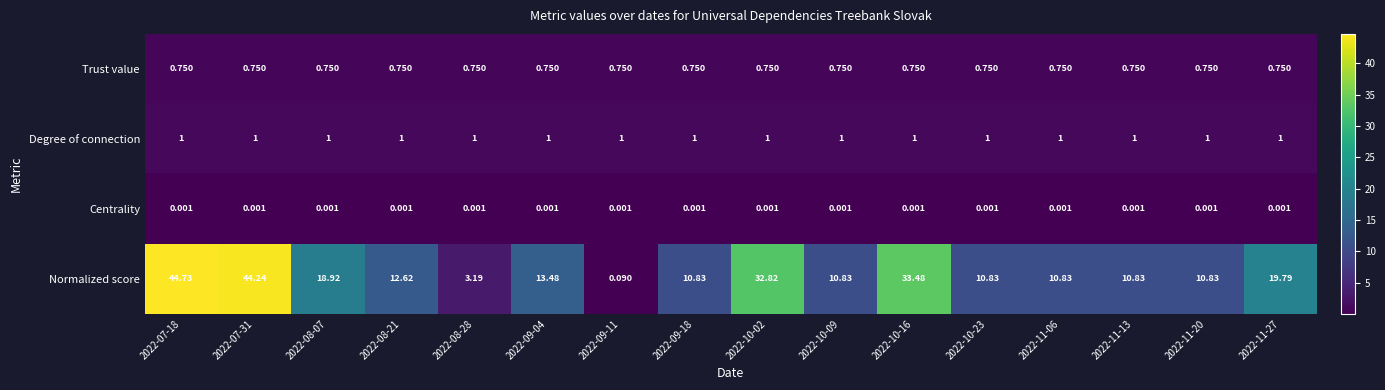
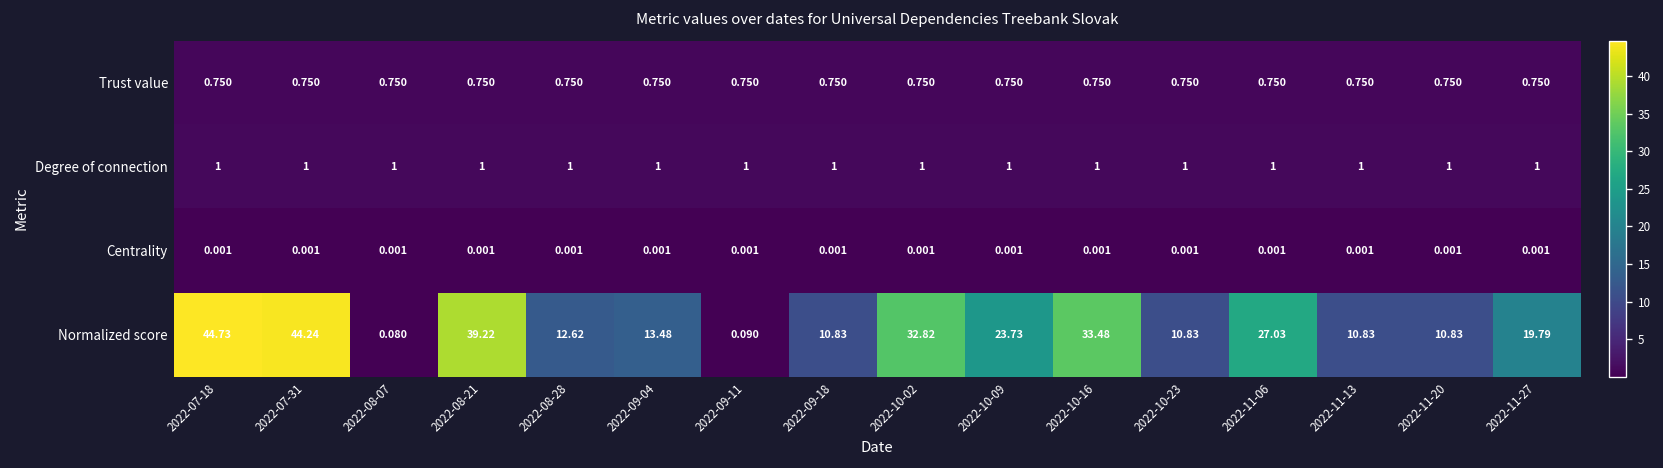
  {
    "Trust value": {
      "2022-07-18": 0.750,
      "2022-07-31": 0.750,
      "2022-08-07": 0.750,
      "2022-08-21": 0.750,
      "2022-08-28": 0.750,
      "2022-09-04": 0.750,
      "2022-09-11": 0.750,
      "2022-09-18": 0.750,
      "2022-10-02": 0.750,
      "2022-10-09": 0.750,
      "2022-10-16": 0.750,
      "2022-10-23": 0.750,
      "2022-11-06": 0.750,
      "2022-11-13": 0.750,
      "2022-11-20": 0.750,
      "2022-11-27": 0.750
    },
    "Degree of connection": {
      "2022-07-18": 1,
      "2022-07-31": 1,
      "2022-08-07": 1,
      "2022-08-21": 1,
      "2022-08-28": 1,
      "2022-09-04": 1,
      "2022-09-11": 1,
      "2022-09-18": 1,
      "2022-10-02": 1,
      "2022-10-09": 1,
      "2022-10-16": 1,
      "2022-10-23": 1,
      "2022-11-06": 1,
      "2022-11-13": 1,
      "2022-11-20": 1,
      "2022-11-27": 1
    },
    "Centrality": {
      "2022-07-18": 0.001,
      "2022-07-31": 0.001,
      "2022-08-07": 0.001,
      "2022-08-21": 0.001,
      "2022-08-28": 0.001,
      "2022-09-04": 0.001,
      "2022-09-11": 0.001,
      "2022-09-18": 0.001,
      "2022-10-02": 0.001,
      "2022-10-09": 0.001,
      "2022-10-16": 0.001,
      "2022-10-23": 0.001,
      "2022-11-06": 0.001,
      "2022-11-13": 0.001,
      "2022-11-20": 0.001,
      "2022-11-27": 0.001
    },
    "Normalized score": {
      "2022-07-18": 44.73,
      "2022-07-31": 44.24,
-     "2022-08-07": 18.92,
-     "2022-08-21": 12.62,
-     "2022-08-28": 3.19,
+     "2022-08-07": 0.080,
+     "2022-08-21": 39.22,
+     "2022-08-28": 12.62,
      "2022-09-04": 13.48,
      "2022-09-11": 0.090,
      "2022-09-18": 10.83,
      "2022-10-02": 32.82,
-     "2022-10-09": 10.83,
+     "2022-10-09": 23.73,
      "2022-10-16": 33.48,
      "2022-10-23": 10.83,
-     "2022-11-06": 10.83,
+     "2022-11-06": 27.03,
      "2022-11-13": 10.83,
      "2022-11-20": 10.83,
      "2022-11-27": 19.79
    }
  }
